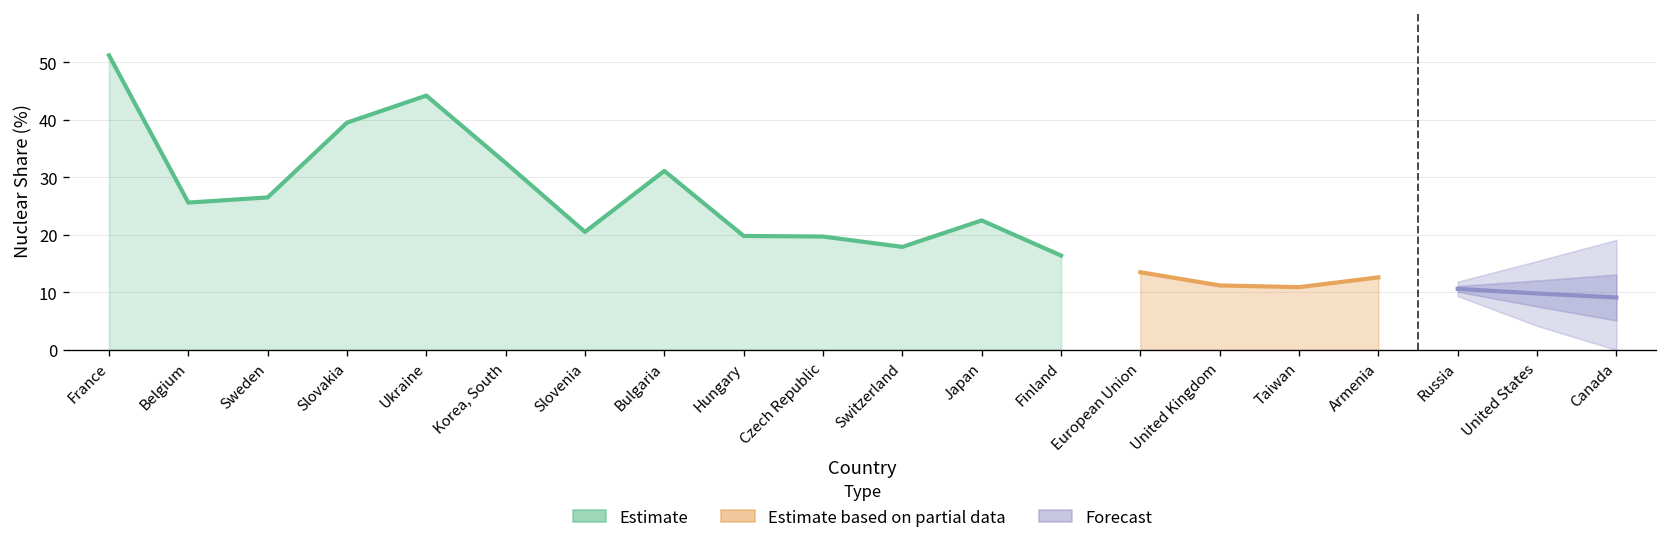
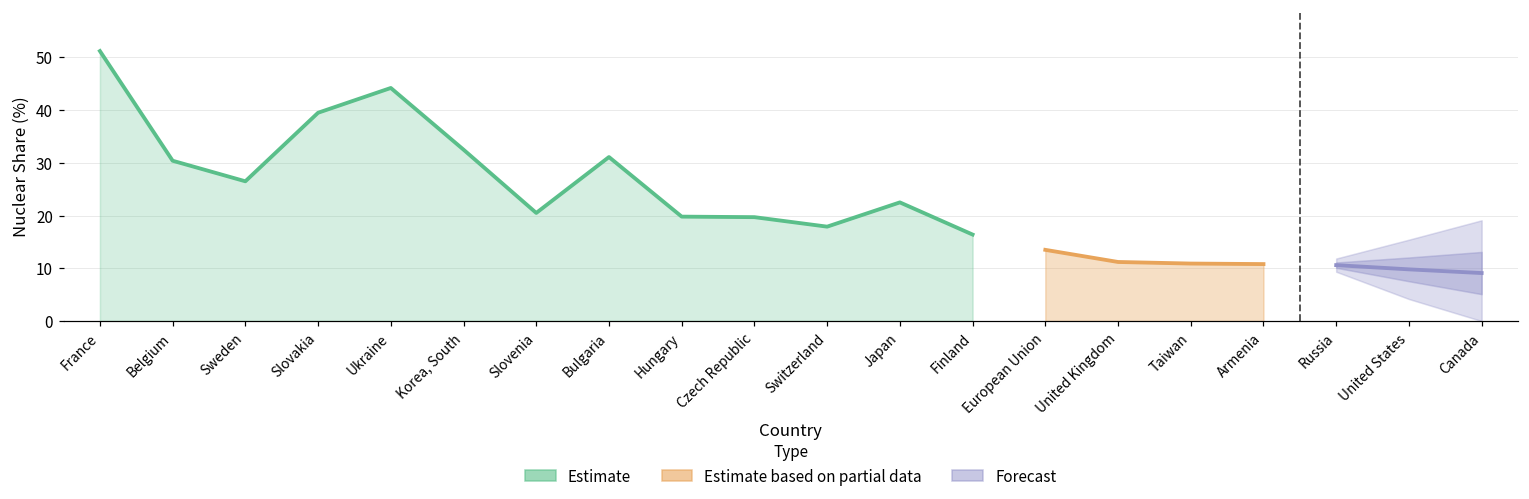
  {
    "Estimate": {
      "France": 51,
-     "Belgium": 26,
+     "Belgium": 30,
      "Sweden": 27,
      "Slovakia": 40,
      "Ukraine": 44,
      "Korea, South": 33,
      "Slovenia": 21,
      "Bulgaria": 31,
      "Hungary": 20,
      "Czech Republic": 20,
      "Switzerland": 18,
      "Japan": 23,
      "Finland": 16
    },
    "Estimate based on partial data": {
      "European Union": 14,
      "United Kingdom": 11,
      "Taiwan": 11,
-     "Armenia": 13
+     "Armenia": 11
    }
  }
